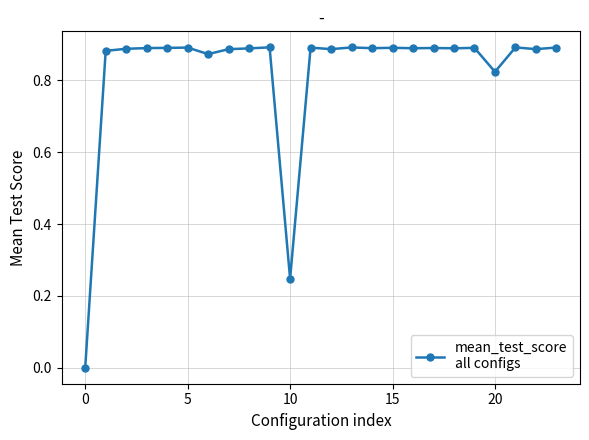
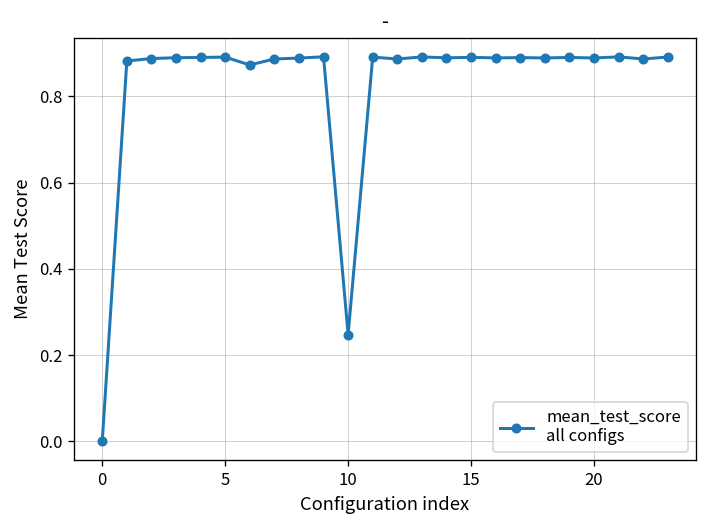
  {
    "0": 0.00,
    "5": 0.89,
    "10": 0.25,
    "15": 0.89,
-   "20": 0.82
+   "20": 0.89
  }
